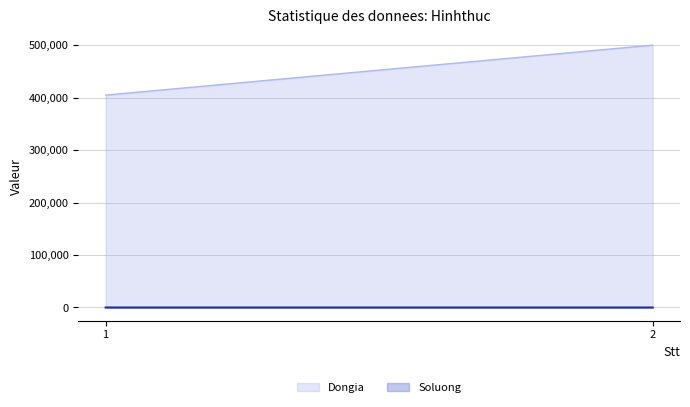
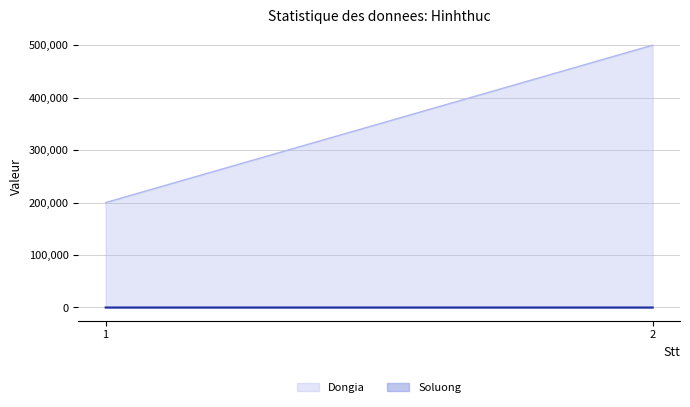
  {
    "Dongia": {
-     "1": "400,000",
+     "1": "200,000",
      "2": "500,000"
    },
    "Soluong": {
      "1": "0",
      "2": "0"
    }
  }
